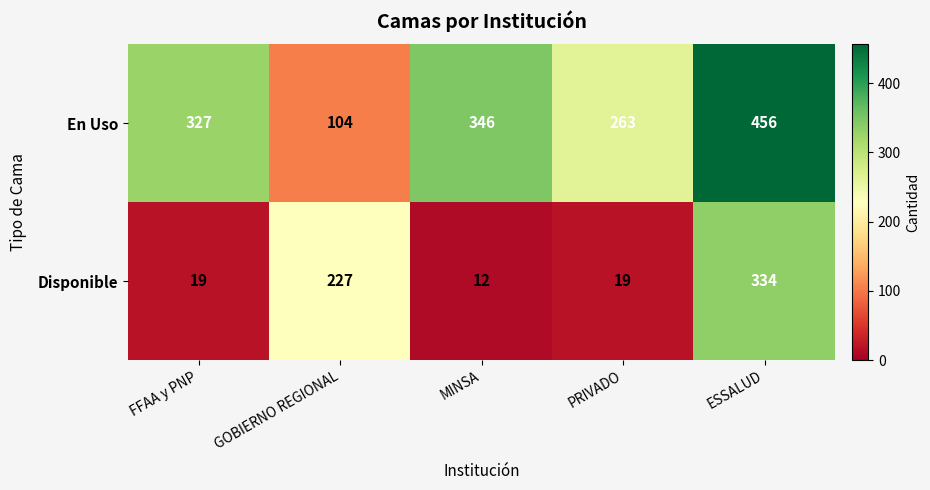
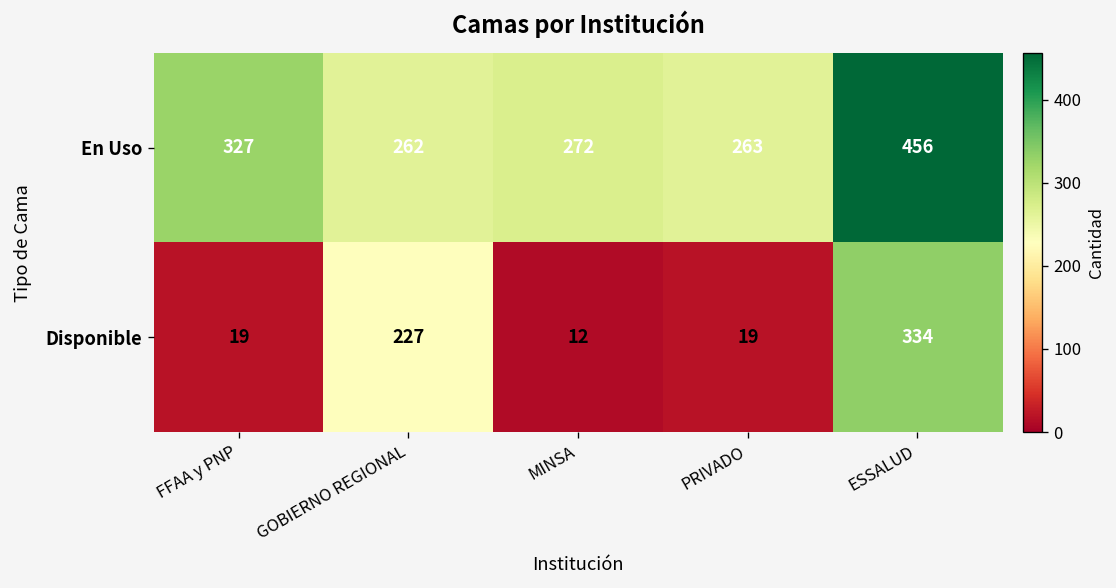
  {
    "En Uso": {
      "FFAA y PNP": 327,
-     "GOBIERNO REGIONAL": 104,
-     "MINSA": 346,
+     "GOBIERNO REGIONAL": 262,
+     "MINSA": 272,
      "PRIVADO": 263,
      "ESSALUD": 456
    },
    "Disponible": {
      "FFAA y PNP": 19,
      "GOBIERNO REGIONAL": 227,
      "MINSA": 12,
      "PRIVADO": 19,
      "ESSALUD": 334
    }
  }
